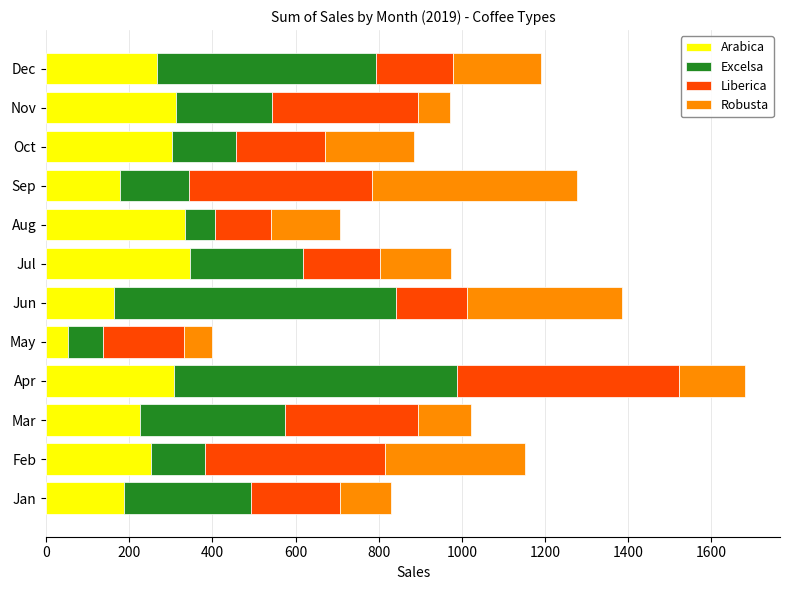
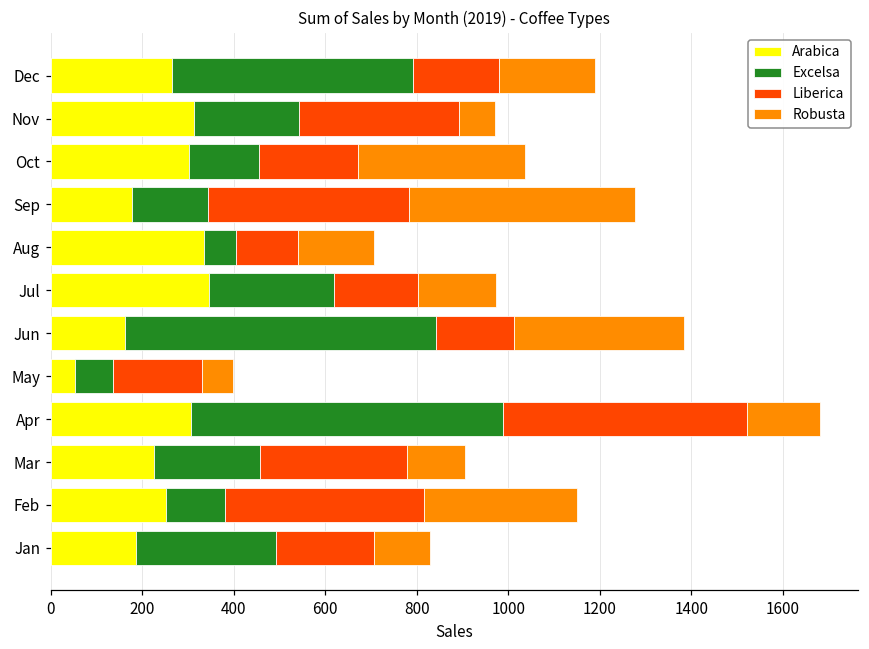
  {
    "Arabica": {
      "Dec": 270,
      "Nov": 310,
      "Oct": 300,
      "Sep": 180,
      "Aug": 330,
      "Jul": 350,
      "Jun": 160,
      "May": 50,
      "Apr": 310,
      "Mar": 220,
      "Feb": 250,
      "Jan": 190
    },
    "Excelsa": {
      "Dec": 530,
      "Nov": 230,
      "Oct": 150,
      "Sep": 170,
      "Aug": 70,
      "Jul": 270,
      "Jun": 680,
      "May": 80,
      "Apr": 680,
-     "Mar": 350,
+     "Mar": 230,
      "Feb": 130,
      "Jan": 310
    },
    "Liberica": {
      "Dec": 190,
      "Nov": 350,
      "Oct": 220,
      "Sep": 440,
      "Aug": 130,
      "Jul": 180,
      "Jun": 170,
      "May": 190,
      "Apr": 530,
      "Mar": 320,
      "Feb": 430,
      "Jan": 210
    },
    "Robusta": {
      "Dec": 210,
      "Nov": 80,
-     "Oct": 210,
+     "Oct": 370,
      "Sep": 490,
      "Aug": 170,
      "Jul": 170,
      "Jun": 370,
      "May": 70,
      "Apr": 160,
      "Mar": 130,
      "Feb": 340,
      "Jan": 120
    }
  }
